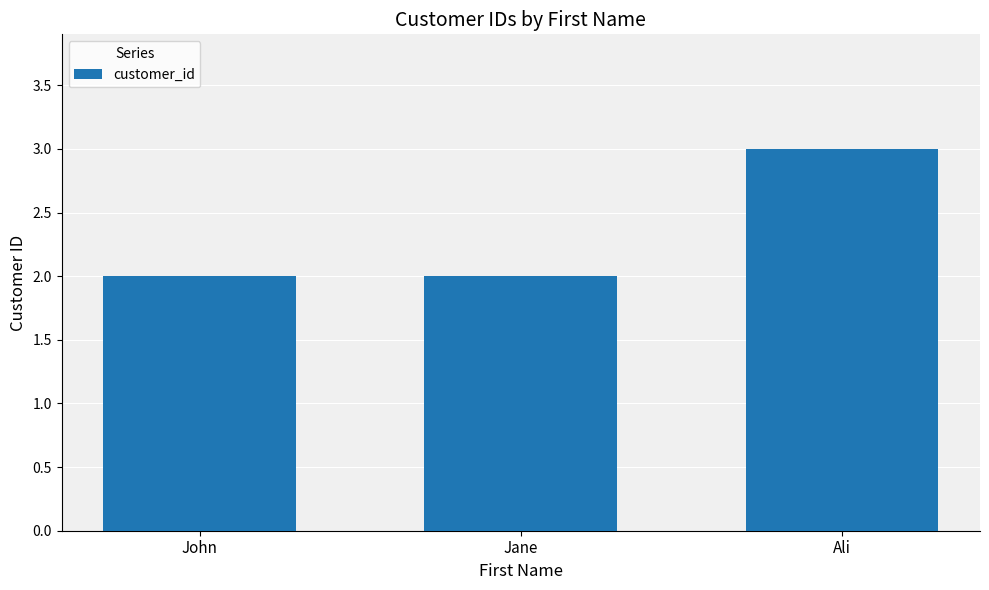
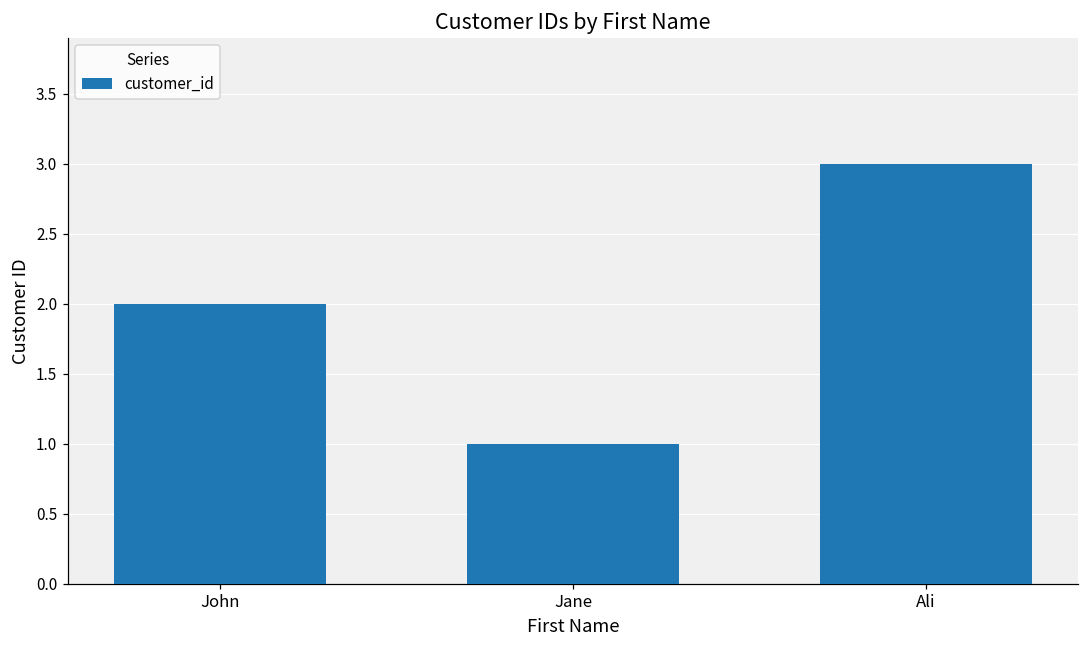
  {
    "John": 2,
-   "Jane": 2,
+   "Jane": 1,
    "Ali": 3
  }
